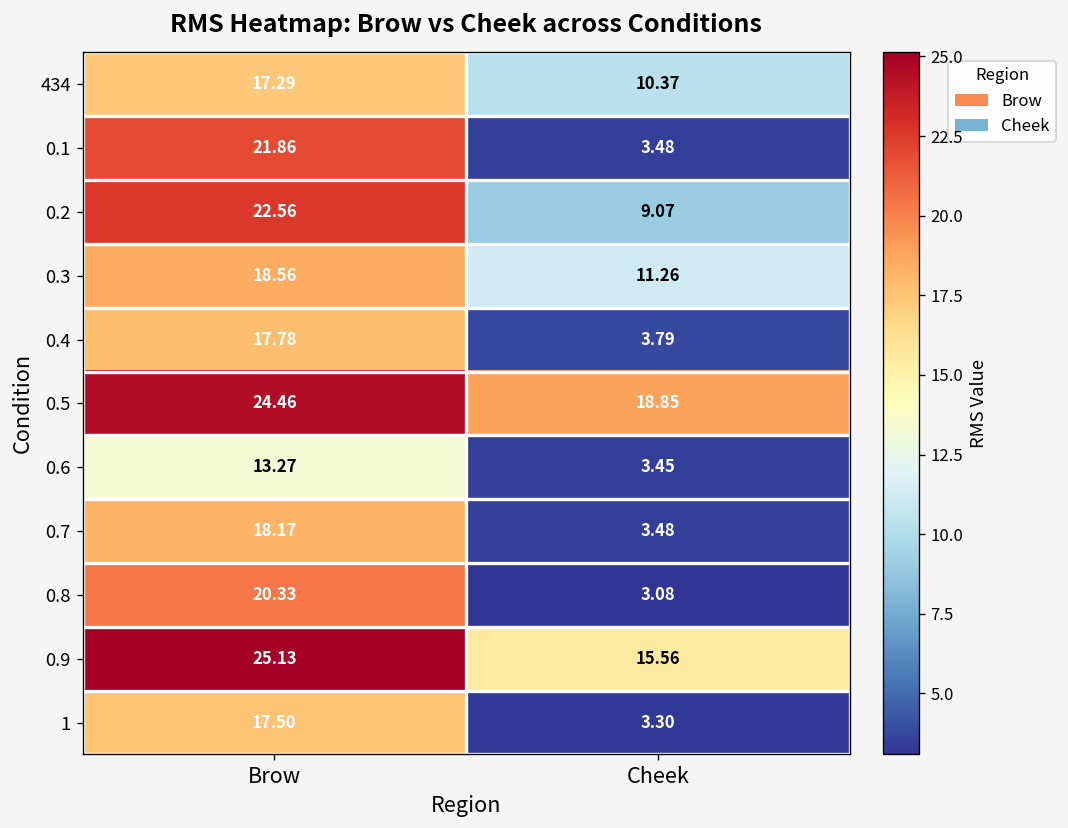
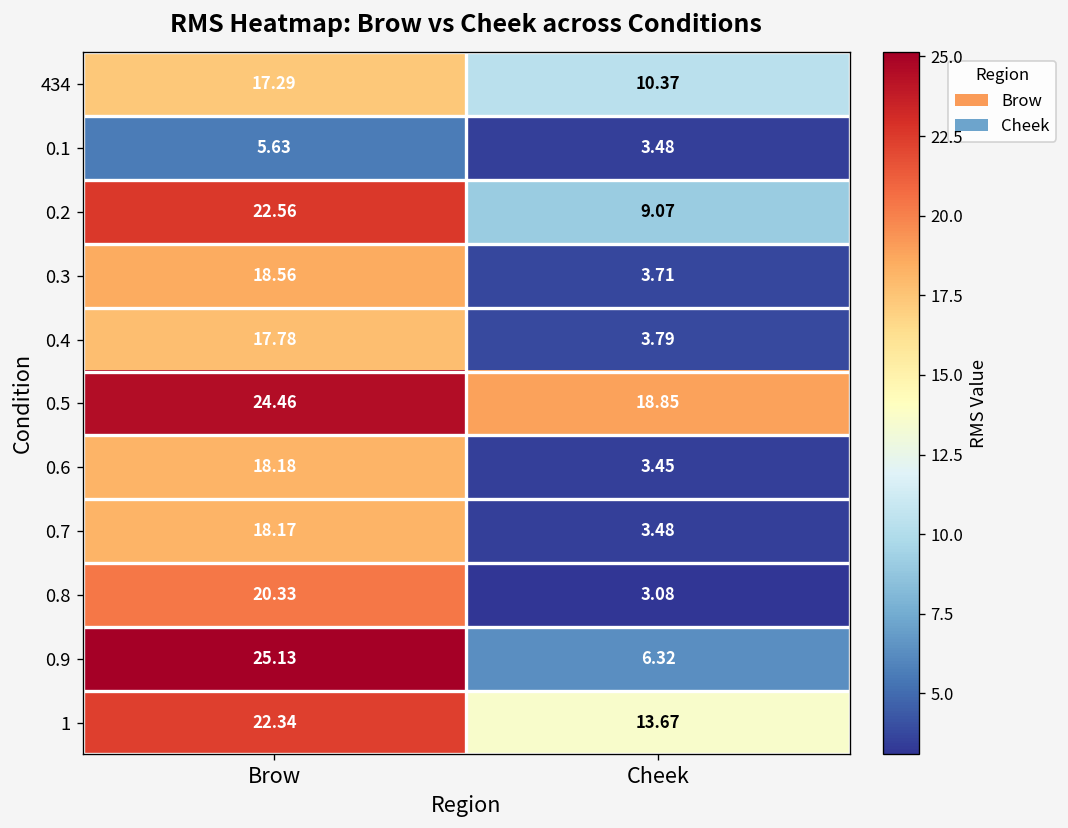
  {
    "434": {
      "Brow": 17.29,
      "Cheek": 10.37
    },
    "0.1": {
-     "Brow": 21.86,
+     "Brow": 5.63,
      "Cheek": 3.48
    },
    "0.2": {
      "Brow": 22.56,
      "Cheek": 9.07
    },
    "0.3": {
      "Brow": 18.56,
-     "Cheek": 11.26
+     "Cheek": 3.71
    },
    "0.4": {
      "Brow": 17.78,
      "Cheek": 3.79
    },
    "0.5": {
      "Brow": 24.46,
      "Cheek": 18.85
    },
    "0.6": {
-     "Brow": 13.27,
+     "Brow": 18.18,
      "Cheek": 3.45
    },
    "0.7": {
      "Brow": 18.17,
      "Cheek": 3.48
    },
    "0.8": {
      "Brow": 20.33,
      "Cheek": 3.08
    },
    "0.9": {
      "Brow": 25.13,
-     "Cheek": 15.56
+     "Cheek": 6.32
    },
    "1": {
-     "Brow": 17.50,
-     "Cheek": 3.30
+     "Brow": 22.34,
+     "Cheek": 13.67
    }
  }
